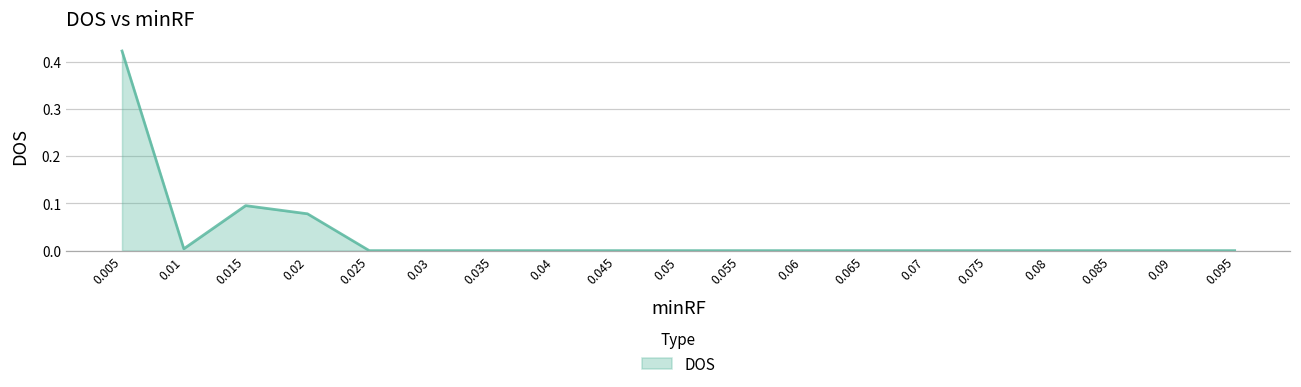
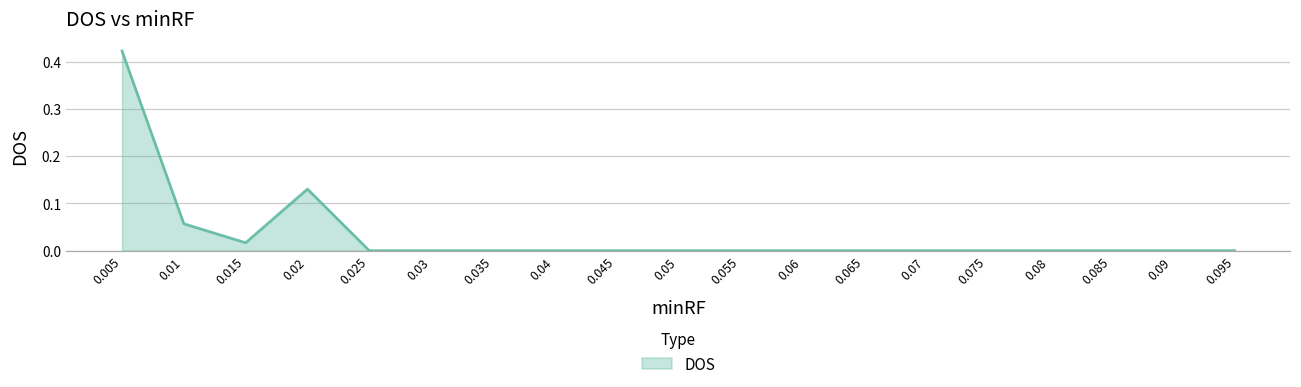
  {
    "0.005": 0.42,
-   "0.01": 0.00,
-   "0.015": 0.10,
-   "0.02": 0.08,
+   "0.01": 0.06,
+   "0.015": 0.02,
+   "0.02": 0.13,
    "0.025": 0.00,
    "0.03": 0.00,
    "0.035": 0.00,
    "0.04": 0.00,
    "0.045": 0.00,
    "0.05": 0.00,
    "0.055": 0.00,
    "0.06": 0.00,
    "0.065": 0.00,
    "0.07": 0.00,
    "0.075": 0.00,
    "0.08": 0.00,
    "0.085": 0.00,
    "0.09": 0.00,
    "0.095": 0.00
  }
